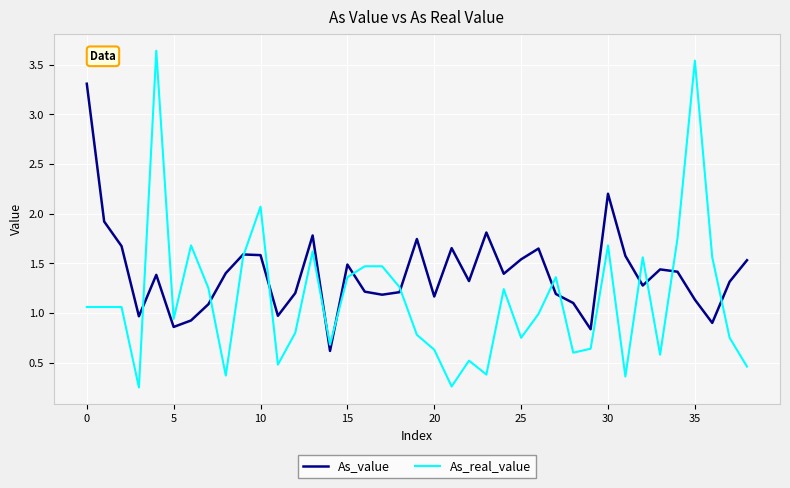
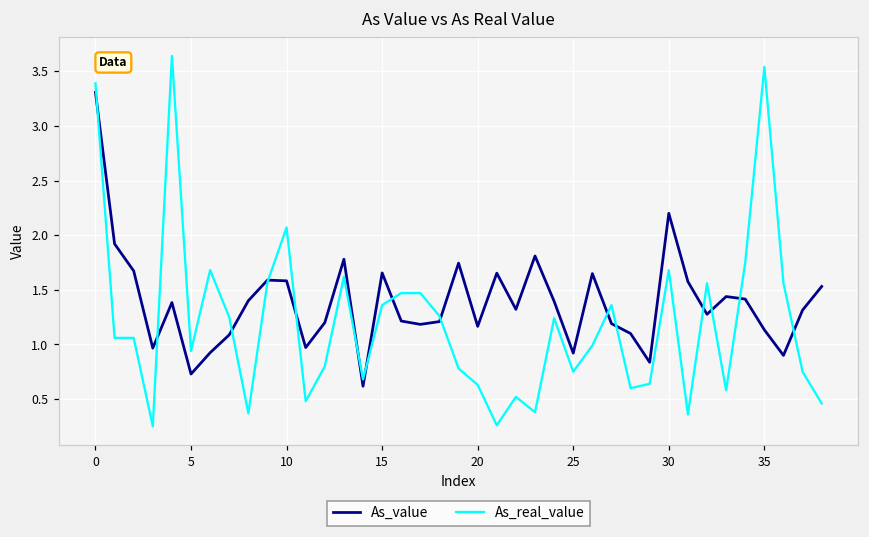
  {
    "As_value": {
      "0": 3.3,
-     "5": 0.9,
+     "5": 0.7,
      "10": 1.6,
-     "15": 1.5,
+     "15": 1.7,
      "20": 1.2,
-     "25": 1.5,
+     "25": 0.9,
      "30": 2.2,
      "35": 1.1
    },
    "As_real_value": {
-     "0": 1.1,
+     "0": 3.4,
      "5": 0.9,
      "10": 2.1,
      "15": 1.4,
      "20": 0.6,
      "25": 0.8,
      "30": 1.7,
      "35": 3.5
    }
  }
